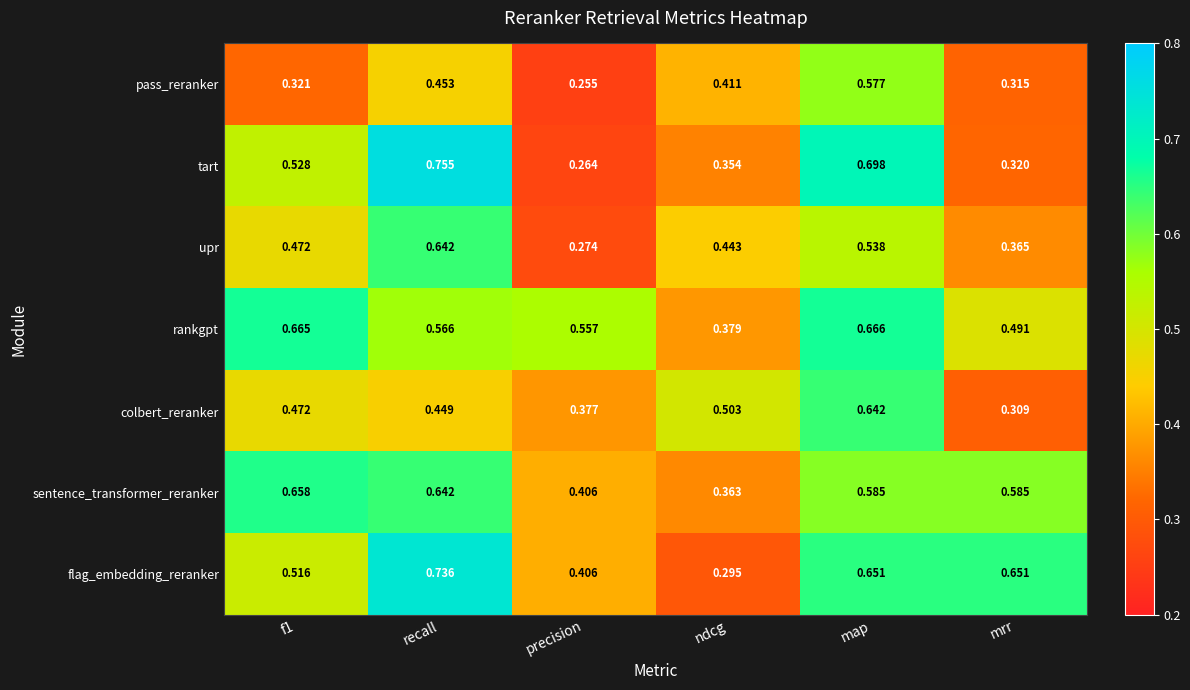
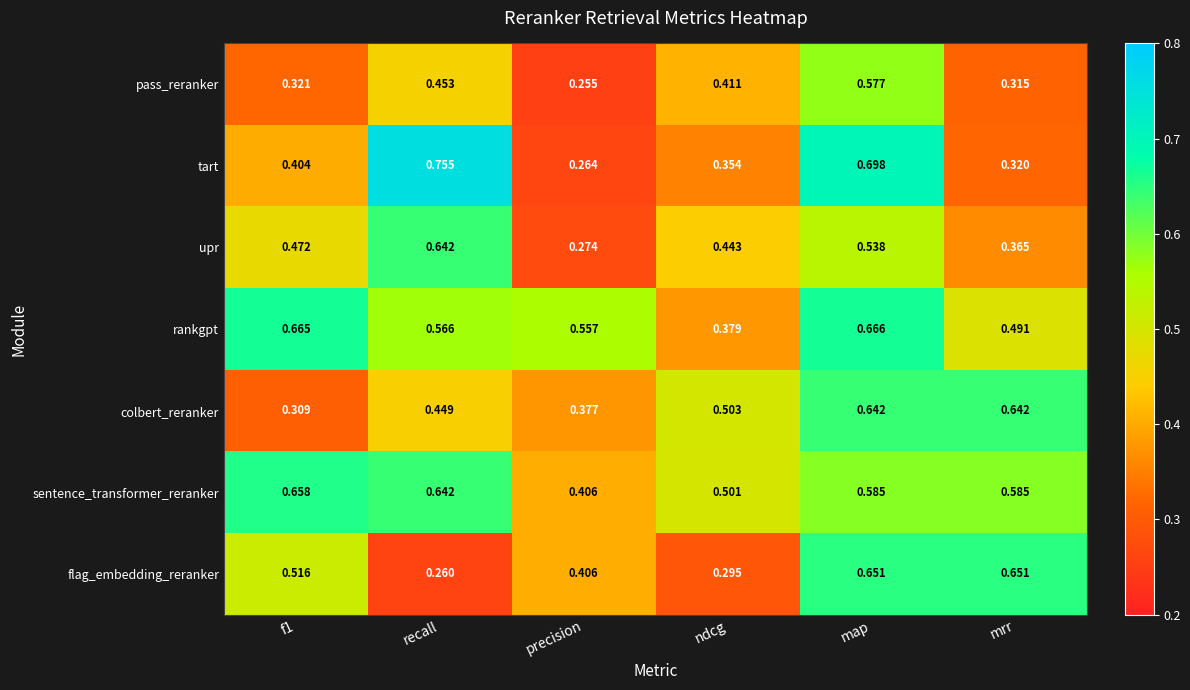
  {
    "pass_reranker": {
      "f1": 0.321,
      "recall": 0.453,
      "precision": 0.255,
      "ndcg": 0.411,
      "map": 0.577,
      "mrr": 0.315
    },
    "tart": {
-     "f1": 0.528,
+     "f1": 0.404,
      "recall": 0.755,
      "precision": 0.264,
      "ndcg": 0.354,
      "map": 0.698,
      "mrr": 0.320
    },
    "upr": {
      "f1": 0.472,
      "recall": 0.642,
      "precision": 0.274,
      "ndcg": 0.443,
      "map": 0.538,
      "mrr": 0.365
    },
    "rankgpt": {
      "f1": 0.665,
      "recall": 0.566,
      "precision": 0.557,
      "ndcg": 0.379,
      "map": 0.666,
      "mrr": 0.491
    },
    "colbert_reranker": {
-     "f1": 0.472,
+     "f1": 0.309,
      "recall": 0.449,
      "precision": 0.377,
      "ndcg": 0.503,
      "map": 0.642,
-     "mrr": 0.309
+     "mrr": 0.642
    },
    "sentence_transformer_reranker": {
      "f1": 0.658,
      "recall": 0.642,
      "precision": 0.406,
-     "ndcg": 0.363,
+     "ndcg": 0.501,
      "map": 0.585,
      "mrr": 0.585
    },
    "flag_embedding_reranker": {
      "f1": 0.516,
-     "recall": 0.736,
+     "recall": 0.260,
      "precision": 0.406,
      "ndcg": 0.295,
      "map": 0.651,
      "mrr": 0.651
    }
  }
